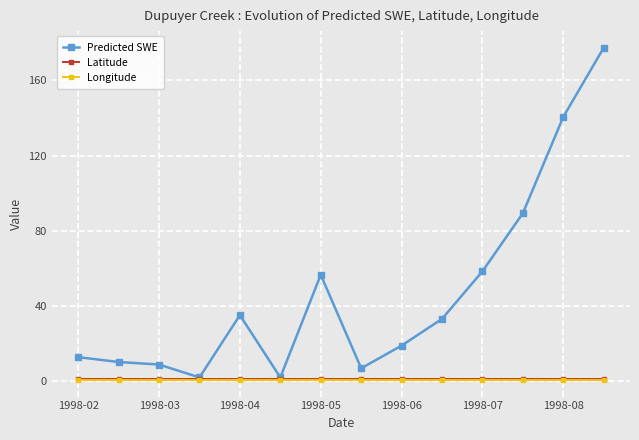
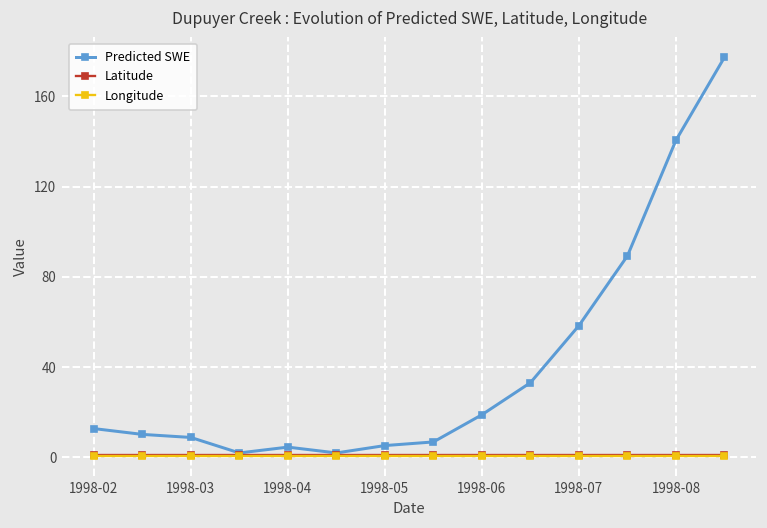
  {
    "Predicted SWE": {
      "1998-02": 13,
      "1998-03": 9,
-     "1998-04": 35,
-     "1998-05": 57,
+     "1998-04": 4,
+     "1998-05": 5,
      "1998-06": 19,
      "1998-07": 58,
      "1998-08": 141
    }
  }
